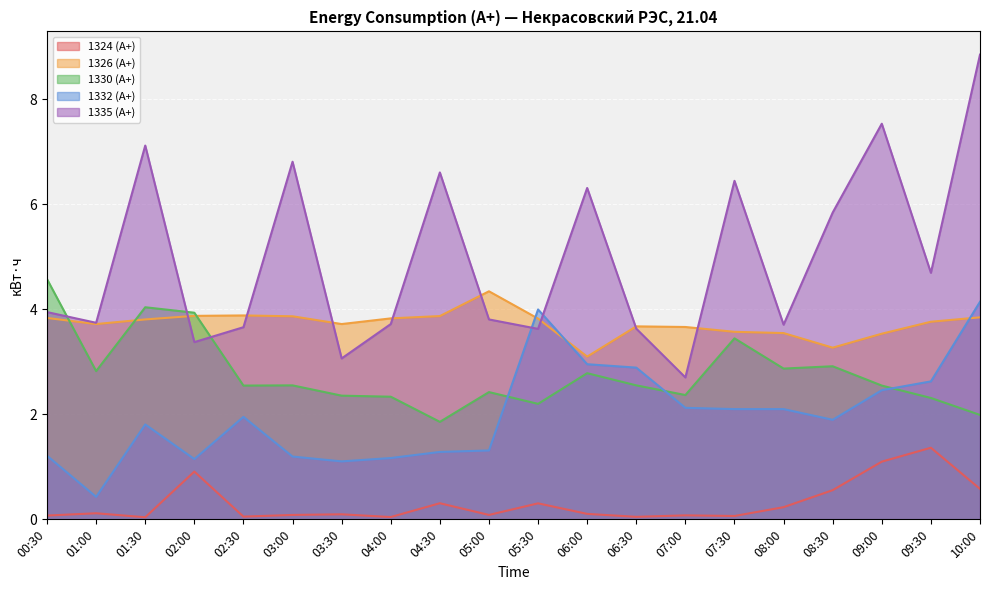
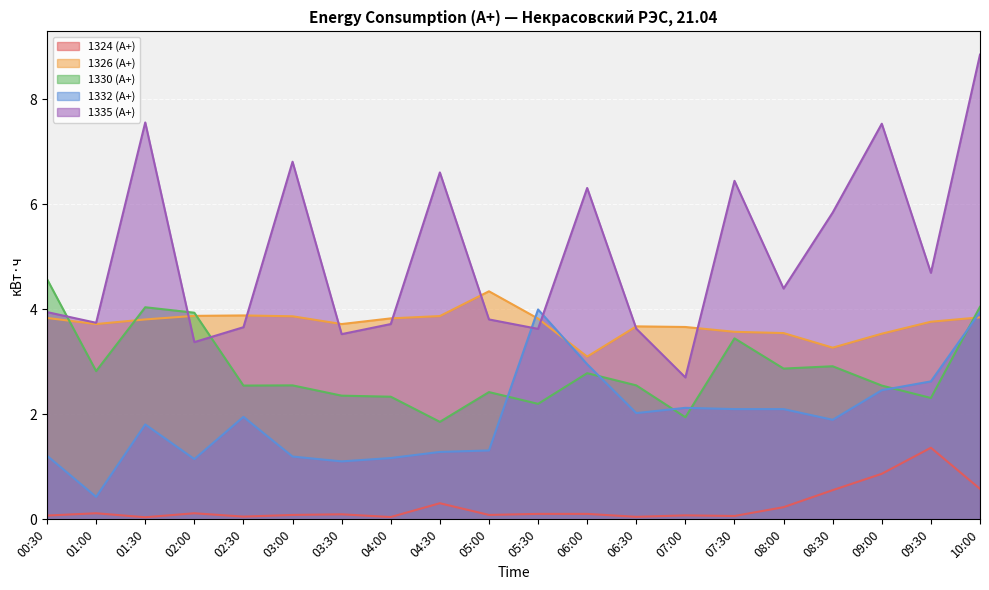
  {
    "1324 (А+)": {
      "00:30": 0.1,
      "01:00": 0.1,
      "01:30": 0.0,
-     "02:00": 0.9,
+     "02:00": 0.1,
      "02:30": 0.1,
      "03:00": 0.1,
      "03:30": 0.1,
      "04:00": 0.0,
      "04:30": 0.3,
      "05:00": 0.1,
-     "05:30": 0.3,
+     "05:30": 0.1,
      "06:00": 0.1,
      "06:30": 0.0,
      "07:00": 0.1,
      "07:30": 0.1,
      "08:00": 0.2,
      "08:30": 0.6,
-     "09:00": 1.1,
+     "09:00": 0.9,
      "09:30": 1.4,
      "10:00": 0.6
    },
    "1326 (А+)": {
      "00:30": 3.8,
      "01:30": 3.8,
      "02:00": 3.9,
      "02:30": 3.9,
      "03:00": 3.9,
      "03:30": 3.7,
      "04:00": 3.8,
      "04:30": 3.9,
      "05:00": 4.3,
      "05:30": 3.8,
      "06:00": 3.1,
      "07:00": 3.7,
      "07:30": 3.6,
      "08:00": 3.5,
      "08:30": 3.3,
      "09:00": 3.5,
      "09:30": 3.8,
      "10:00": 3.8
    },
    "1330 (А+)": {
      "00:30": 4.6,
      "01:00": 2.8,
      "01:30": 4.0,
      "02:00": 3.9,
      "02:30": 2.5,
      "03:00": 2.6,
      "03:30": 2.4,
      "04:00": 2.3,
      "04:30": 1.9,
      "05:00": 2.4,
      "05:30": 2.2,
      "06:00": 2.8,
      "06:30": 2.6,
-     "07:00": 2.4,
+     "07:00": 1.9,
      "07:30": 3.4,
      "08:00": 2.9,
      "08:30": 2.9,
      "09:00": 2.5,
      "09:30": 2.3,
-     "10:00": 2.0
+     "10:00": 4.0
    },
    "1332 (А+)": {
      "00:30": 1.2,
      "01:00": 0.4,
      "01:30": 1.8,
      "02:00": 1.1,
      "02:30": 2.0,
      "03:00": 1.2,
      "03:30": 1.1,
      "04:00": 1.2,
      "04:30": 1.3,
      "05:00": 1.3,
      "05:30": 4.0,
      "06:00": 3.0,
-     "06:30": 2.9,
+     "06:30": 2.0,
      "07:00": 2.1,
      "07:30": 2.1,
      "08:00": 2.1,
      "08:30": 1.9,
      "09:00": 2.5,
      "09:30": 2.6,
-     "10:00": 4.1
+     "10:00": 3.9
    },
    "1335 (А+)": {
      "00:30": 3.9,
-     "01:30": 7.1,
+     "01:30": 7.6,
      "02:00": 3.4,
      "02:30": 3.7,
      "03:00": 6.8,
-     "03:30": 3.1,
+     "03:30": 3.5,
      "04:00": 3.7,
      "04:30": 6.6,
      "05:00": 3.8,
      "05:30": 3.6,
      "06:00": 6.3,
      "07:00": 2.7,
      "07:30": 6.4,
-     "08:00": 3.7,
+     "08:00": 4.4,
      "08:30": 5.8,
      "09:00": 7.5,
      "09:30": 4.7,
      "10:00": 8.9
    }
  }
